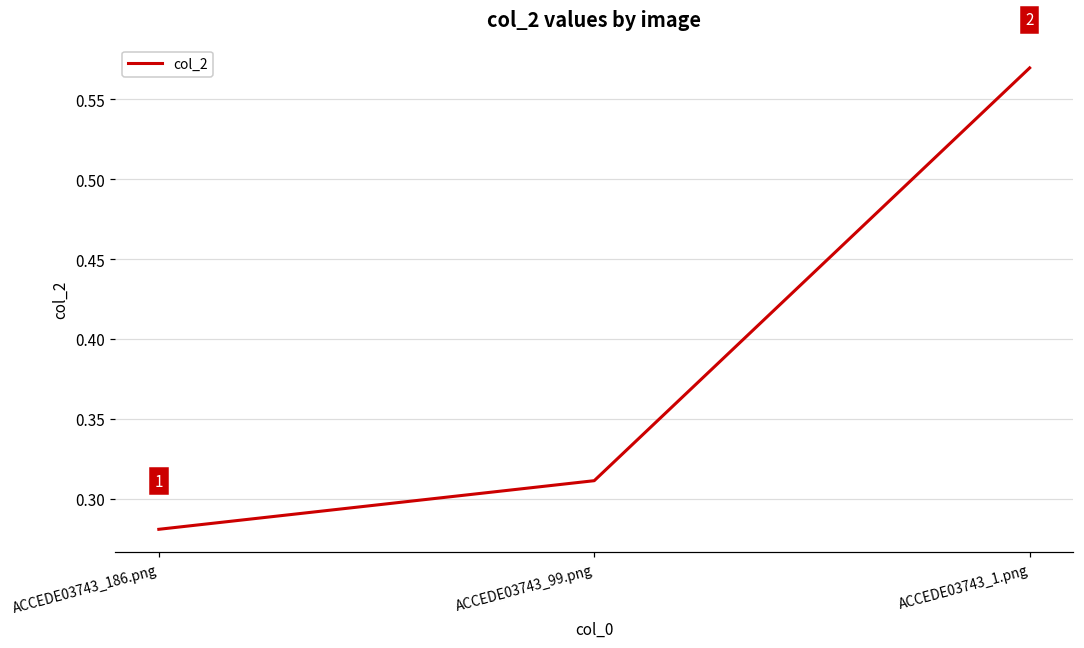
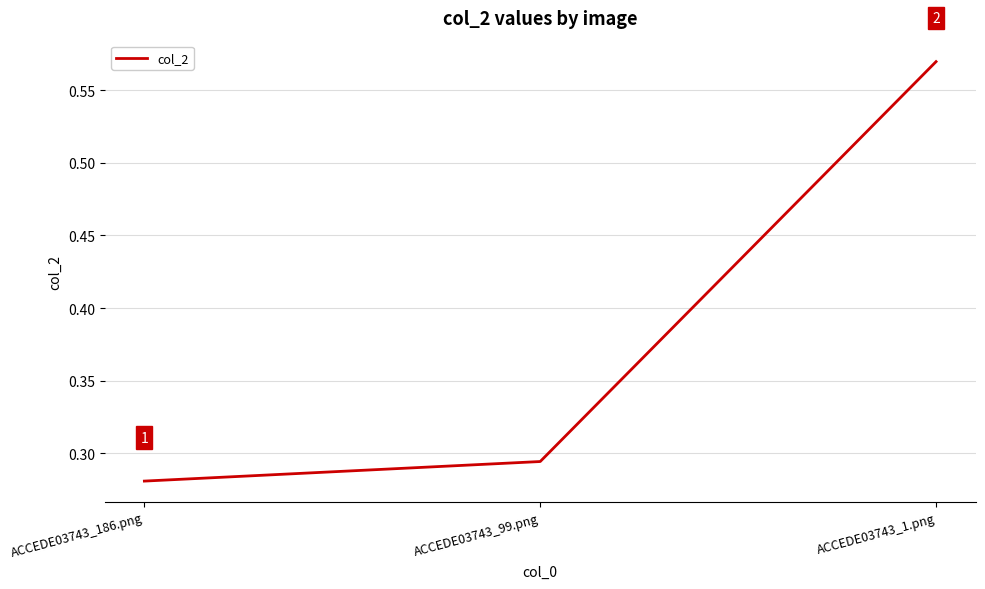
  {
    "ACCEDE03743_186.png": 0.281,
-   "ACCEDE03743_99.png": 0.311,
+   "ACCEDE03743_99.png": 0.294,
    "ACCEDE03743_1.png": 0.570
  }
